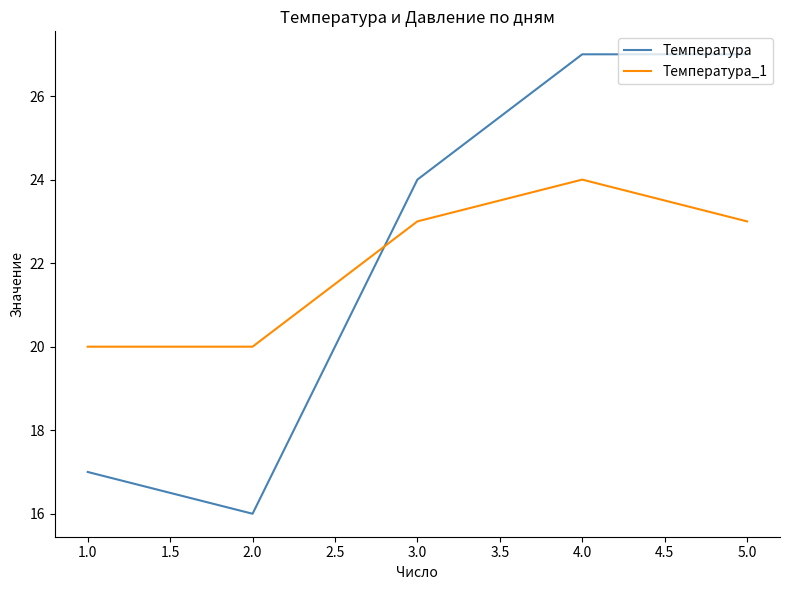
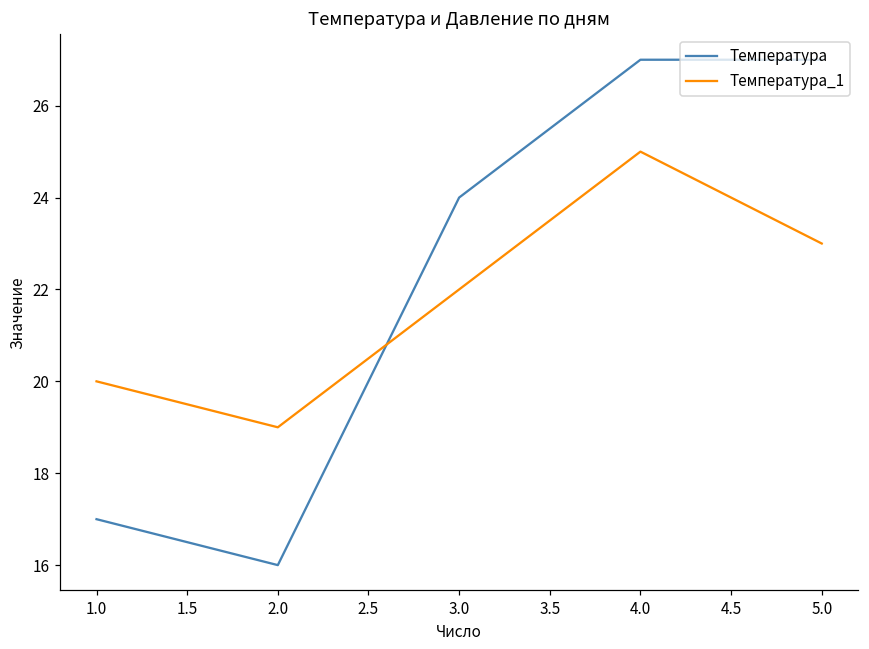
  {
    "Температура": {
      "1.0": 17,
      "2.0": 16,
      "3.0": 24,
      "4.0": 27
    },
    "Температура_1": {
      "1.0": 20,
-     "2.0": 20,
-     "3.0": 23,
-     "4.0": 24,
+     "2.0": 19,
+     "3.0": 22,
+     "4.0": 25,
      "5.0": 23
    }
  }
